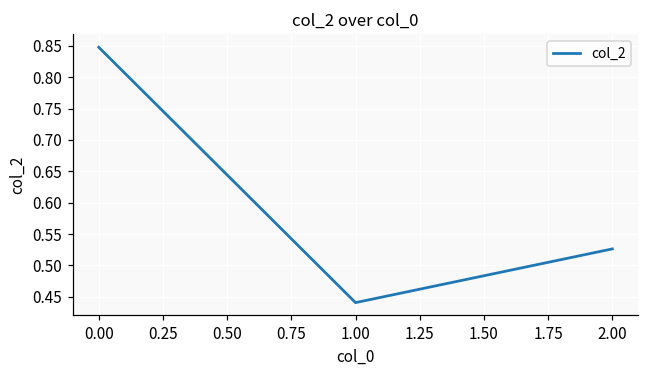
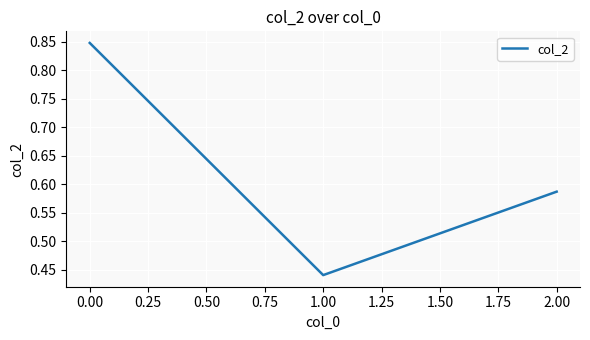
  {
    "0.00": 0.85,
    "1.00": 0.44,
-   "2.00": 0.53
+   "2.00": 0.59
  }
